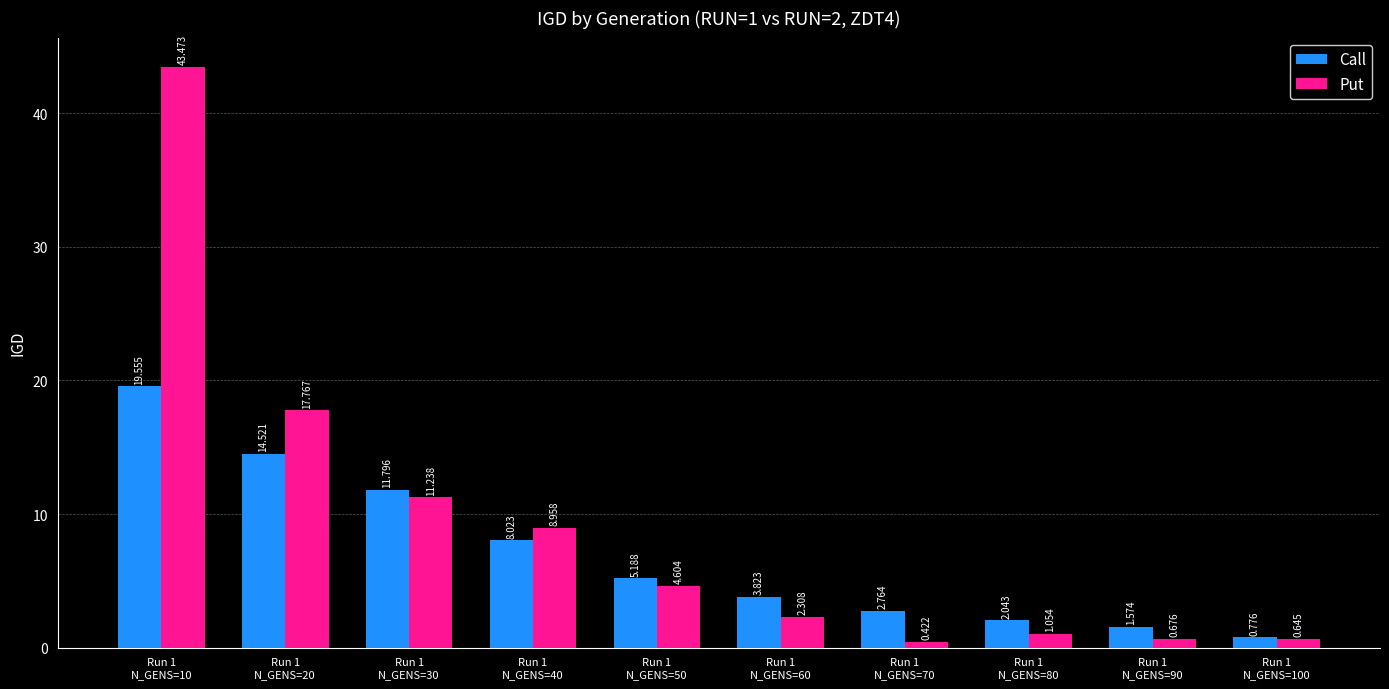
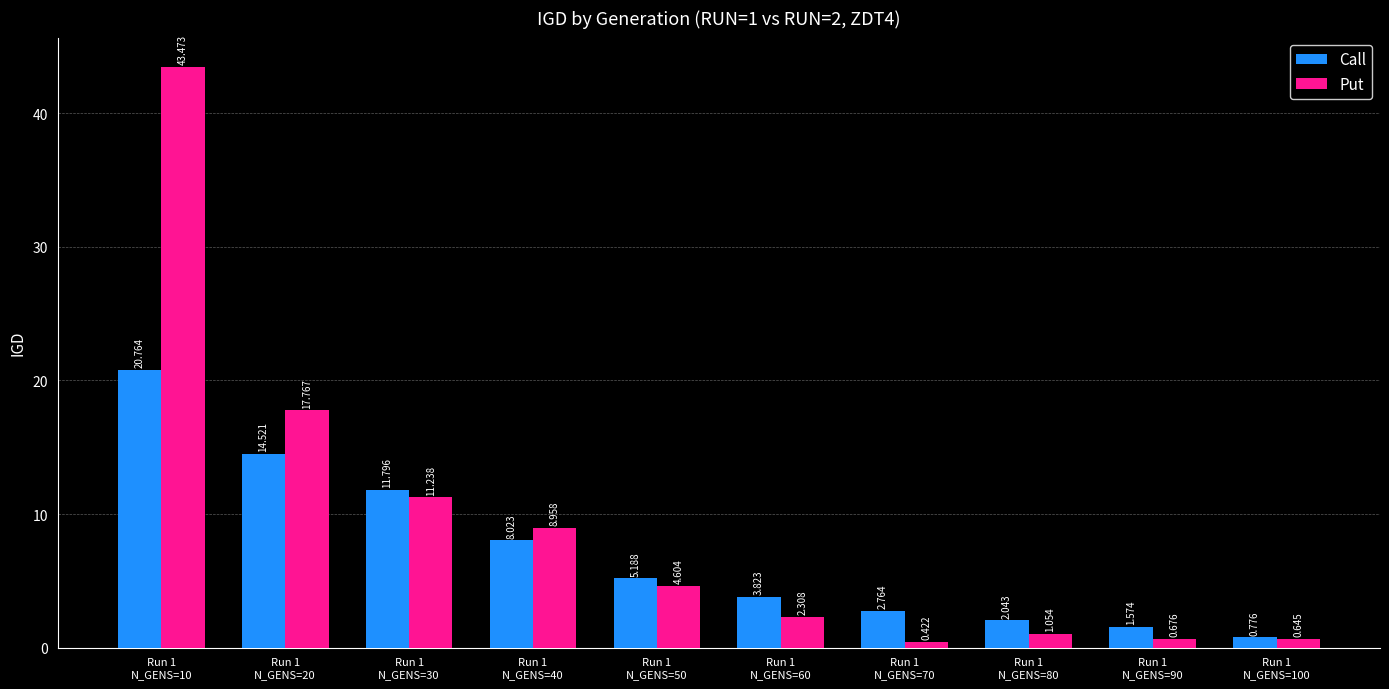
  {
    "Call": {
-     "Run 1 N_GENS=10": 19.555,
+     "Run 1 N_GENS=10": 20.764,
      "Run 1 N_GENS=20": 14.521,
      "Run 1 N_GENS=30": 11.796,
      "Run 1 N_GENS=40": 8.023,
      "Run 1 N_GENS=50": 5.188,
      "Run 1 N_GENS=60": 3.823,
      "Run 1 N_GENS=70": 2.764,
      "Run 1 N_GENS=80": 2.043,
      "Run 1 N_GENS=90": 1.574,
      "Run 1 N_GENS=100": 0.776
    },
    "Put": {
      "Run 1 N_GENS=10": 43.473,
      "Run 1 N_GENS=20": 17.767,
      "Run 1 N_GENS=30": 11.238,
      "Run 1 N_GENS=40": 8.958,
      "Run 1 N_GENS=50": 4.604,
      "Run 1 N_GENS=60": 2.308,
      "Run 1 N_GENS=70": 0.422,
      "Run 1 N_GENS=80": 1.054,
      "Run 1 N_GENS=90": 0.676,
      "Run 1 N_GENS=100": 0.645
    }
  }
